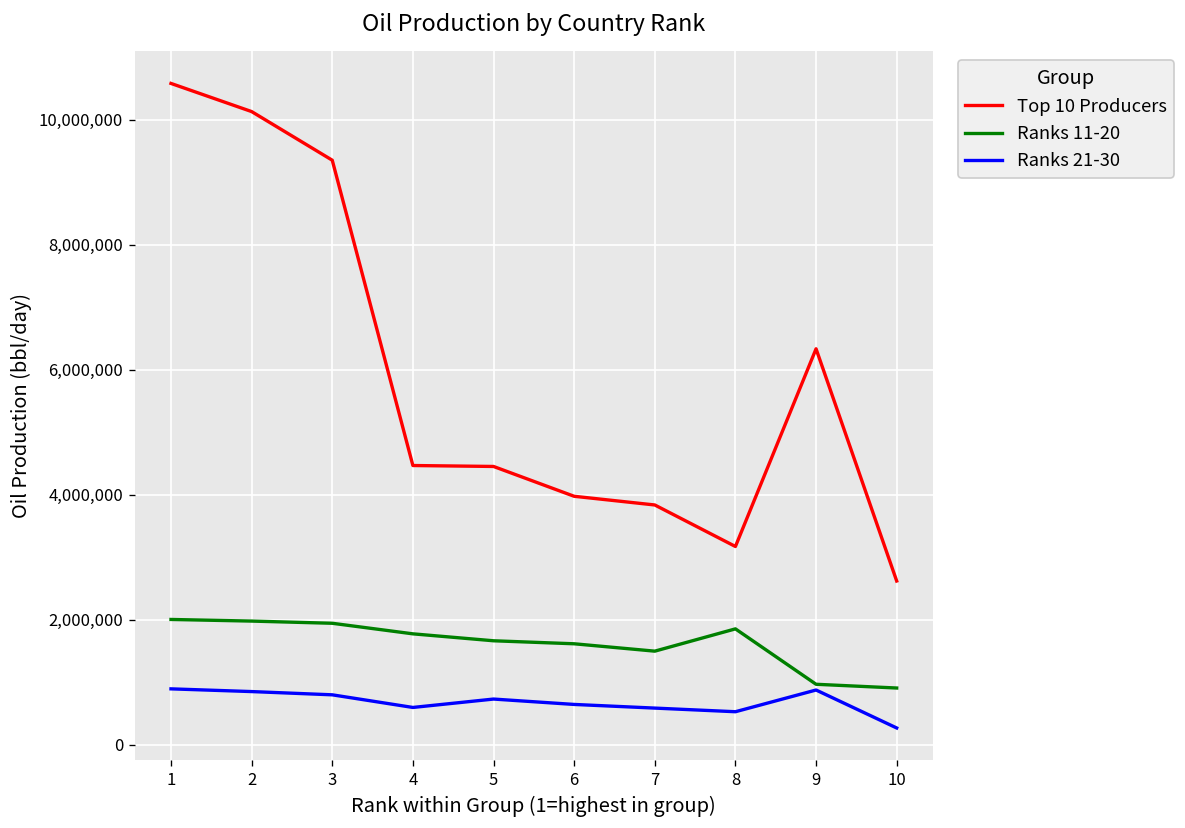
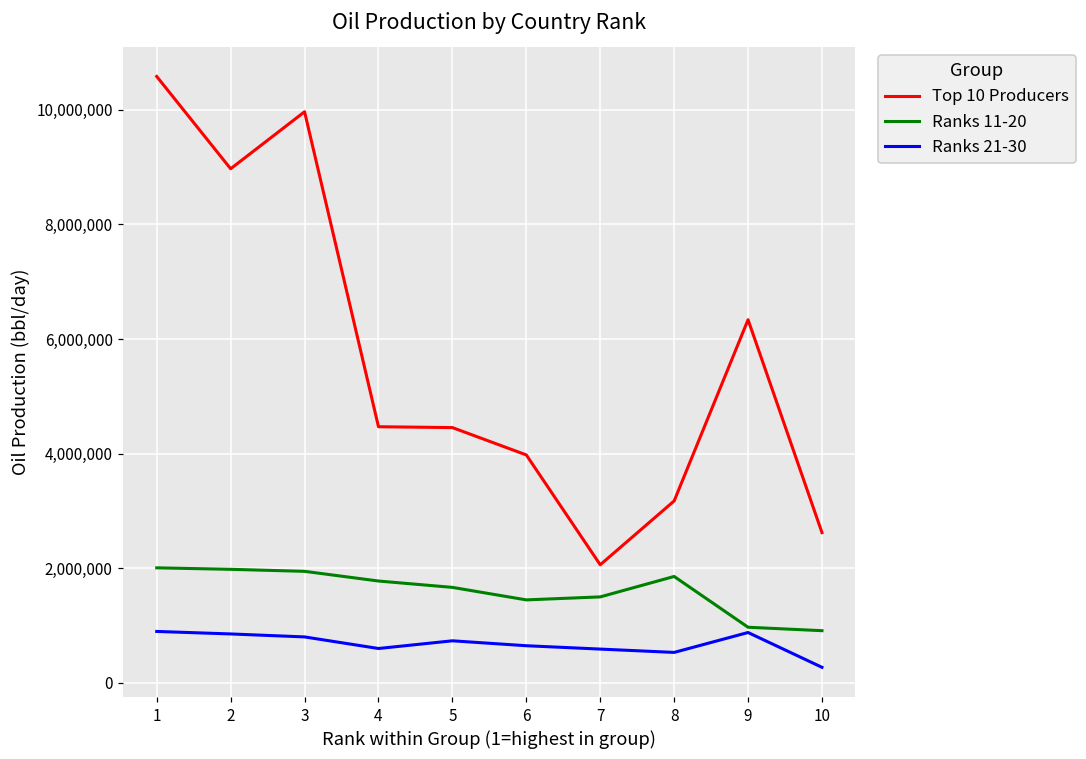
  {
    "Top 10 Producers": {
      "1": "10,600,000",
-     "2": "10,100,000",
-     "3": "9,400,000",
+     "2": "9,000,000",
+     "3": "10,000,000",
      "4": "4,500,000",
      "5": "4,500,000",
      "6": "4,000,000",
-     "7": "3,800,000",
+     "7": "2,100,000",
      "8": "3,200,000",
      "9": "6,300,000",
      "10": "2,600,000"
    },
    "Ranks 11-20": {
      "1": "2,000,000",
      "2": "2,000,000",
      "3": "1,900,000",
      "4": "1,800,000",
      "5": "1,700,000",
-     "6": "1,600,000",
+     "6": "1,400,000",
      "7": "1,500,000",
      "8": "1,900,000",
      "9": "1,000,000",
      "10": "900,000"
    },
    "Ranks 21-30": {
      "1": "900,000",
      "2": "900,000",
      "3": "800,000",
      "4": "600,000",
      "5": "700,000",
      "6": "600,000",
      "7": "600,000",
      "8": "500,000",
      "9": "900,000",
      "10": "300,000"
    }
  }
